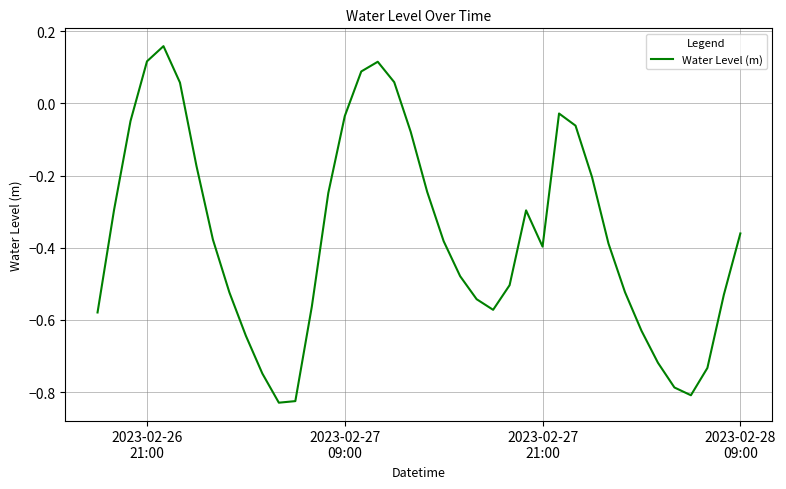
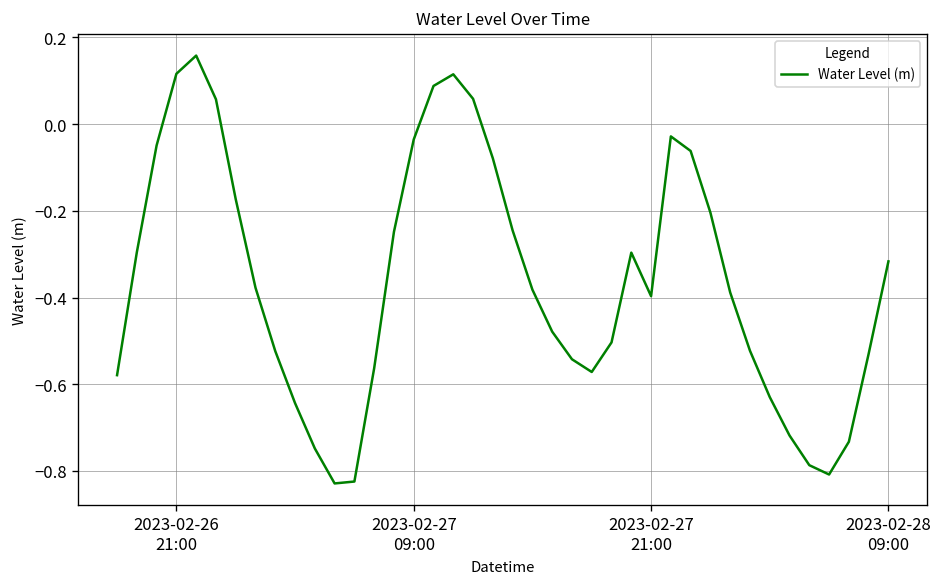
  {
    "2023-02-26 21:00": 0.12,
    "2023-02-27 09:00": -0.04,
    "2023-02-27 21:00": -0.40,
-   "2023-02-28 09:00": -0.36
+   "2023-02-28 09:00": -0.32
  }
